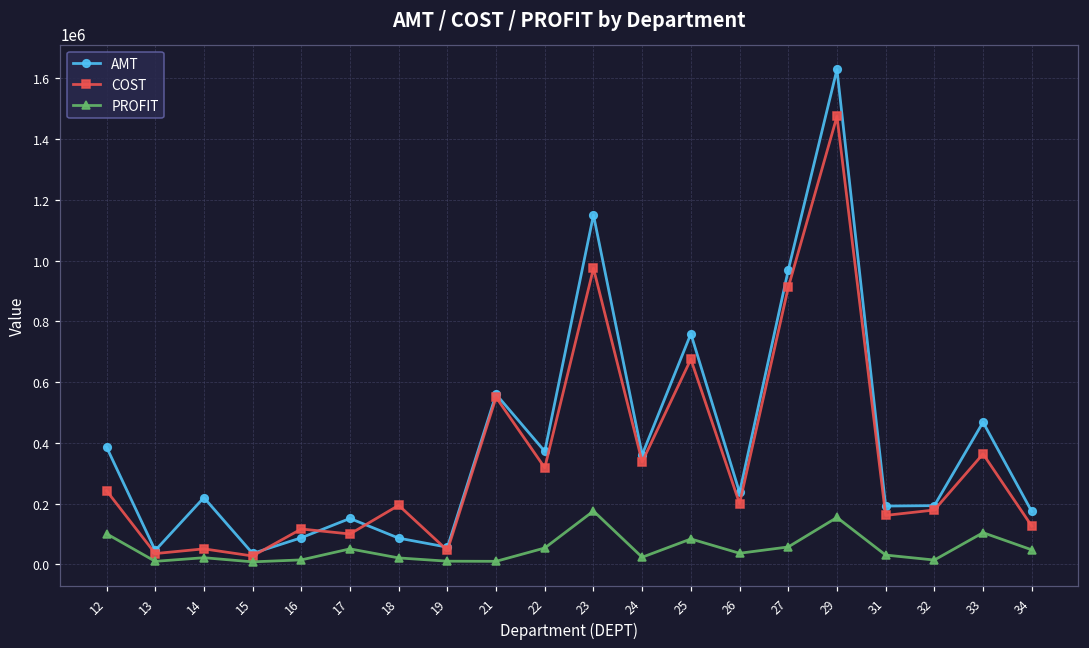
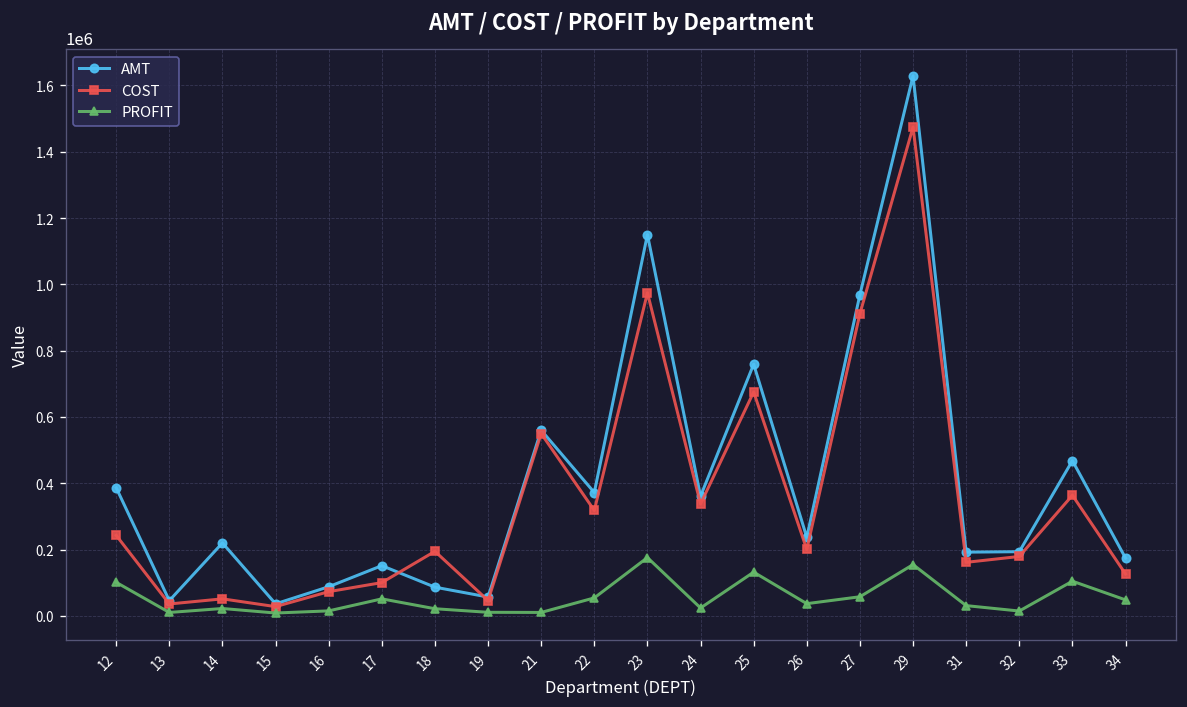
  {
    "AMT": {
      "12": 390000,
      "13": 50000,
      "14": 220000,
      "16": 90000,
      "17": 150000,
      "18": 90000,
      "19": 60000,
      "21": 560000,
      "22": 370000,
      "23": 1150000,
      "24": 360000,
      "25": 760000,
      "26": 240000,
      "27": 970000,
      "29": 1630000,
      "31": 190000,
      "32": 190000,
      "33": 470000,
      "34": 170000
    },
    "COST": {
      "12": 240000,
      "13": 40000,
      "14": 50000,
-     "16": 120000,
+     "16": 70000,
      "17": 100000,
      "18": 190000,
      "19": 50000,
      "21": 550000,
      "22": 320000,
      "23": 970000,
      "24": 340000,
      "25": 680000,
      "26": 200000,
      "27": 910000,
      "29": 1470000,
      "31": 160000,
      "32": 180000,
      "33": 360000,
      "34": 130000
    },
    "PROFIT": {
      "12": 100000,
      "13": 10000,
      "14": 20000,
      "15": 10000,
      "16": 10000,
      "17": 50000,
      "18": 20000,
      "19": 10000,
      "21": 10000,
      "22": 50000,
      "23": 180000,
      "24": 20000,
-     "25": 80000,
+     "25": 130000,
      "26": 40000,
      "27": 60000,
      "29": 150000,
      "31": 30000,
      "32": 10000,
      "33": 100000,
      "34": 50000
    }
  }
